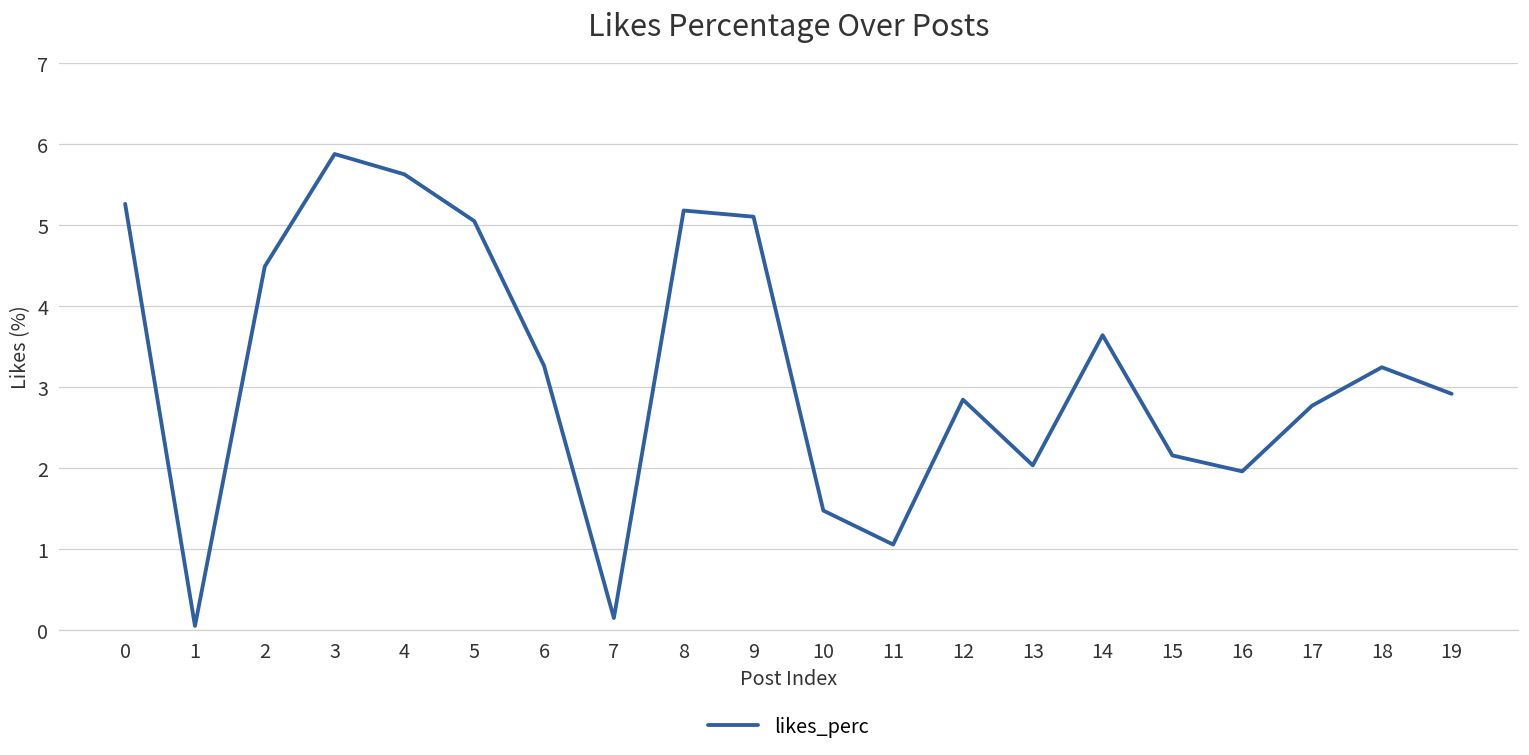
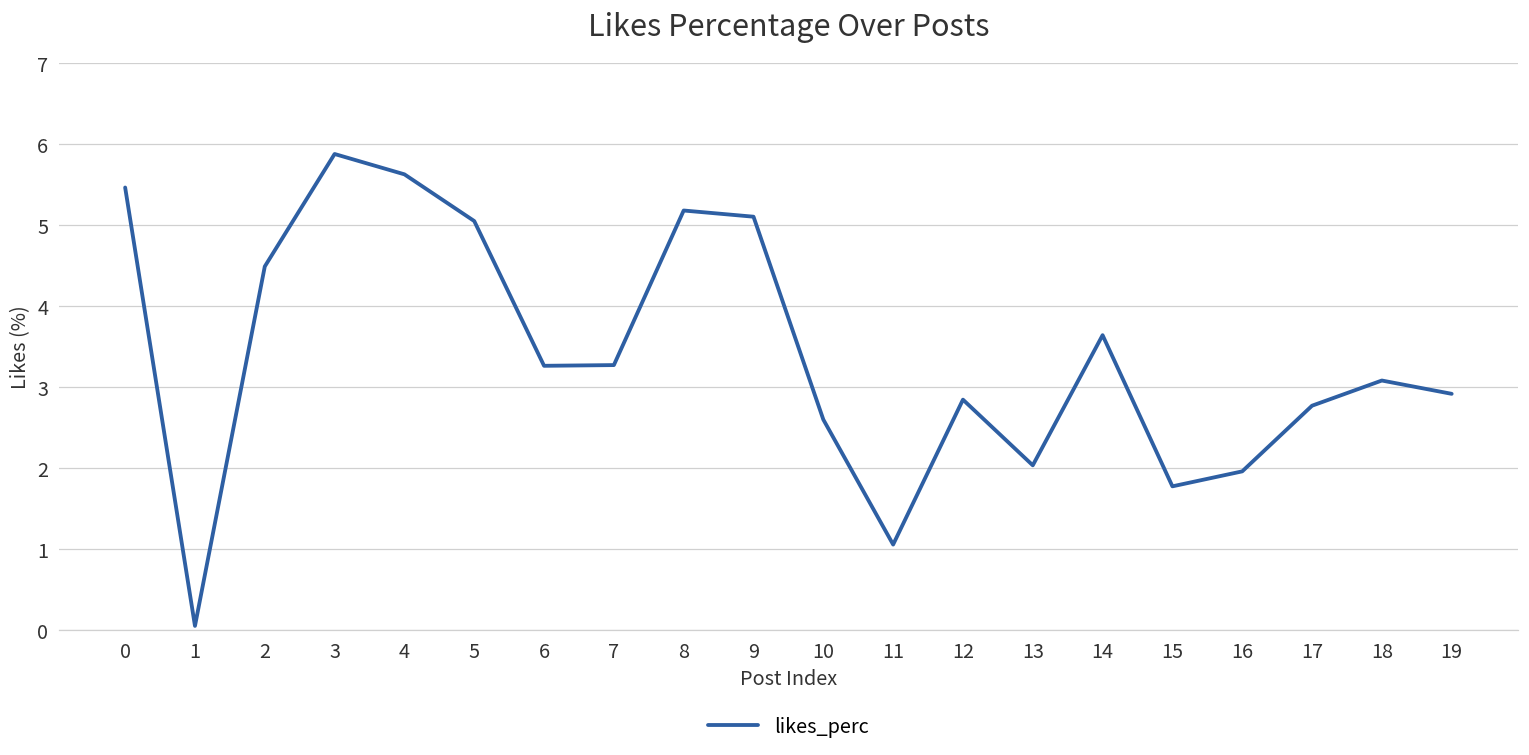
  {
-   "0": 5.3,
+   "0": 5.5,
    "1": 0.1,
    "2": 4.5,
    "3": 5.9,
    "4": 5.6,
    "5": 5.0,
    "6": 3.3,
-   "7": 0.2,
+   "7": 3.3,
    "8": 5.2,
    "9": 5.1,
-   "10": 1.5,
+   "10": 2.6,
    "11": 1.1,
    "12": 2.8,
    "13": 2.0,
    "14": 3.6,
-   "15": 2.2,
+   "15": 1.8,
    "16": 2.0,
    "17": 2.8,
-   "18": 3.2,
+   "18": 3.1,
    "19": 2.9
  }
